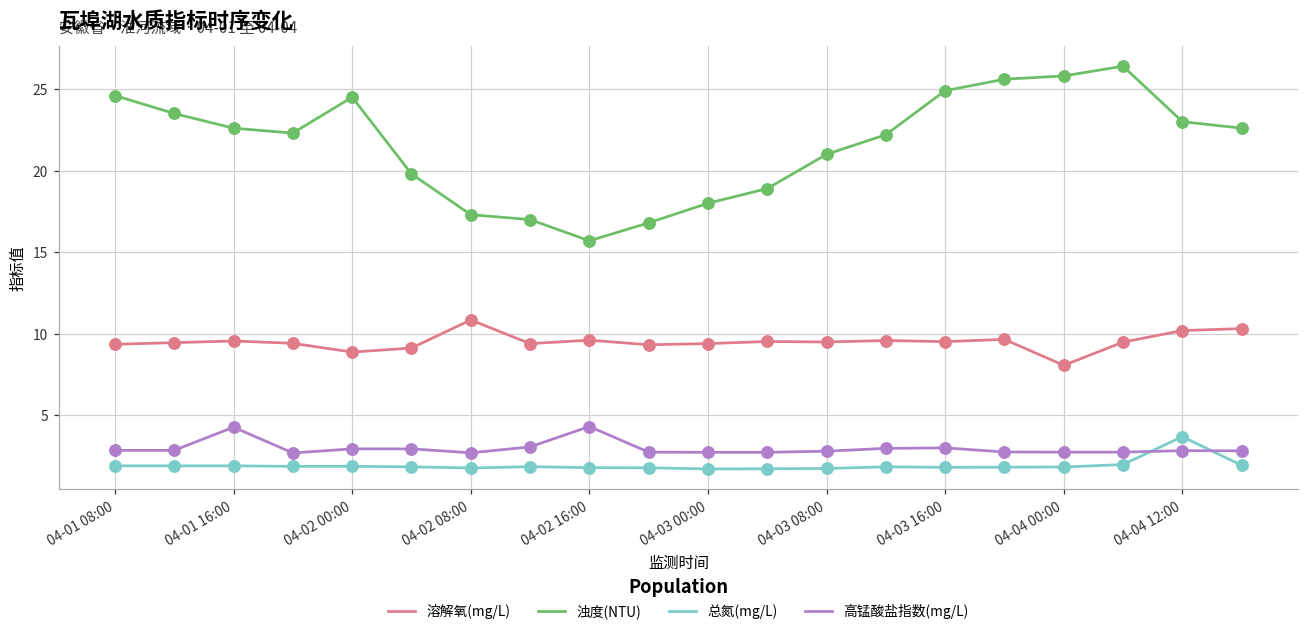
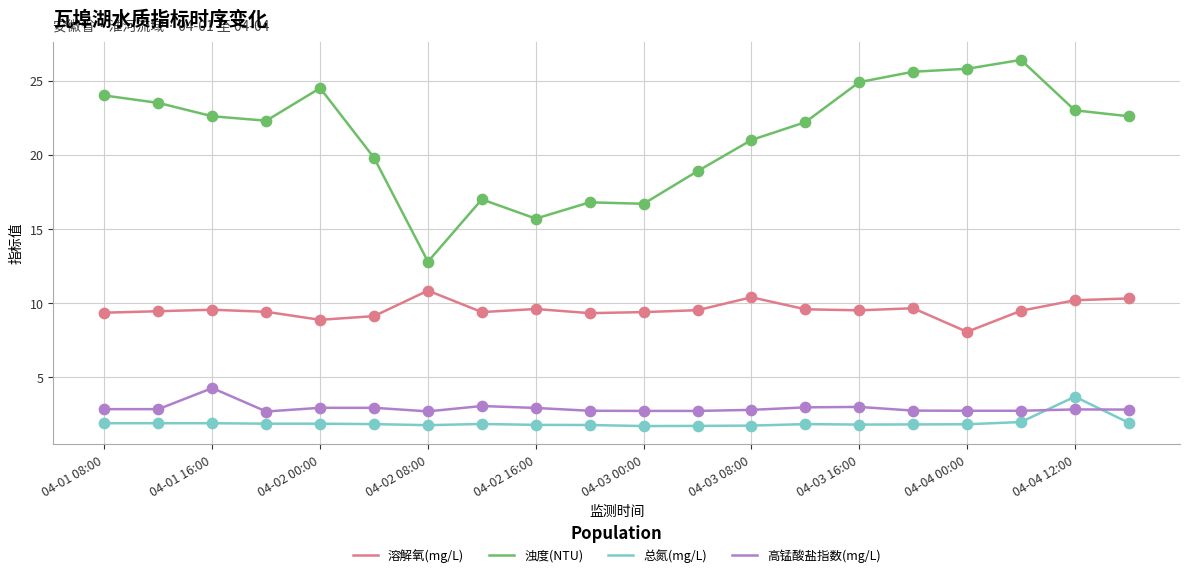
  {
    "溶解氧(mg/L)": {
      "04-01 08:00": 9.4,
      "04-01 16:00": 9.6,
      "04-02 00:00": 8.9,
      "04-02 08:00": 10.9,
      "04-02 16:00": 9.6,
      "04-03 00:00": 9.4,
-     "04-03 08:00": 9.5,
+     "04-03 08:00": 10.4,
      "04-03 16:00": 9.5,
      "04-04 00:00": 8.1,
      "04-04 12:00": 10.2
    },
    "浊度(NTU)": {
-     "04-01 08:00": 24.6,
+     "04-01 08:00": 24.0,
      "04-01 16:00": 22.6,
      "04-02 00:00": 24.5,
-     "04-02 08:00": 17.3,
+     "04-02 08:00": 12.8,
      "04-02 16:00": 15.7,
-     "04-03 00:00": 18.0,
+     "04-03 00:00": 16.7,
      "04-03 08:00": 21.0,
      "04-03 16:00": 24.9,
      "04-04 00:00": 25.8,
      "04-04 12:00": 23.0
    },
    "总氮(mg/L)": {
      "04-01 08:00": 1.9,
      "04-01 16:00": 1.9,
      "04-02 00:00": 1.9,
      "04-02 08:00": 1.8,
      "04-02 16:00": 1.8,
      "04-03 00:00": 1.7,
      "04-03 08:00": 1.8,
      "04-03 16:00": 1.8,
      "04-04 00:00": 1.8,
      "04-04 12:00": 3.7
    },
    "高锰酸盐指数(mg/L)": {
      "04-01 08:00": 2.9,
      "04-01 16:00": 4.3,
      "04-02 00:00": 3.0,
      "04-02 08:00": 2.7,
-     "04-02 16:00": 4.3,
+     "04-02 16:00": 2.9,
      "04-03 00:00": 2.7,
      "04-03 08:00": 2.8,
      "04-03 16:00": 3.0,
      "04-04 00:00": 2.8,
      "04-04 12:00": 2.8
    }
  }
